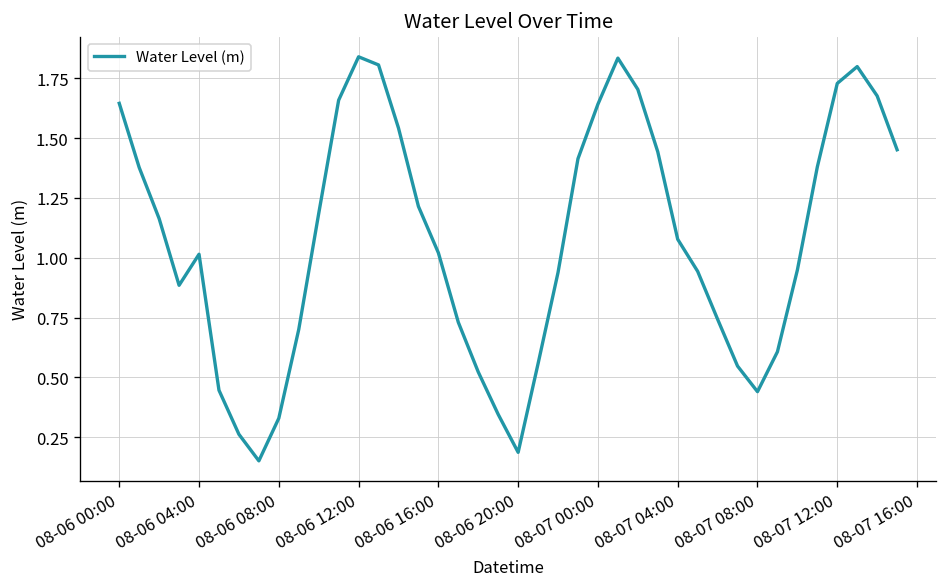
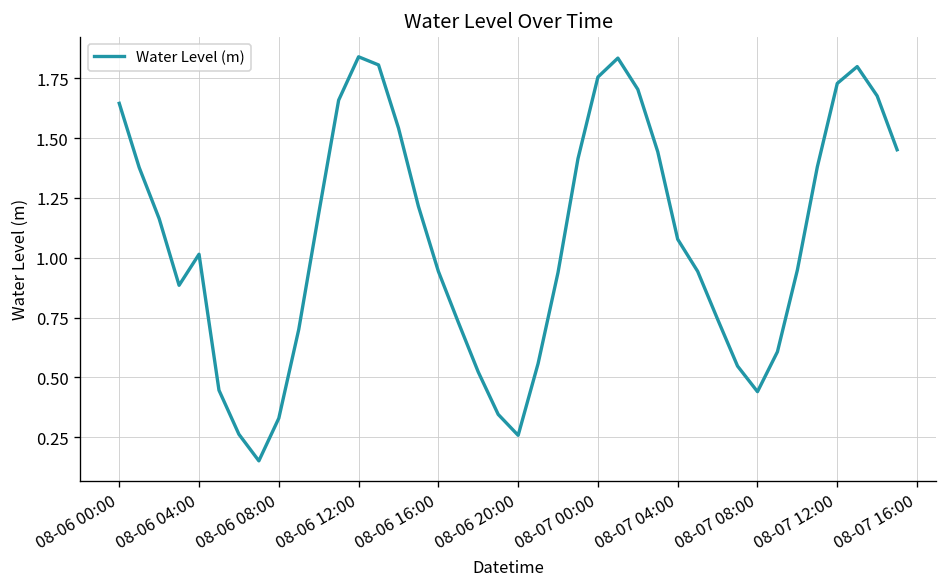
  {
    "08-06 00:00": 1.65,
    "08-06 04:00": 1.01,
    "08-06 08:00": 0.33,
    "08-06 12:00": 1.84,
-   "08-06 16:00": 1.02,
-   "08-06 20:00": 0.19,
-   "08-07 00:00": 1.64,
+   "08-06 16:00": 0.94,
+   "08-06 20:00": 0.26,
+   "08-07 00:00": 1.76,
    "08-07 04:00": 1.08,
    "08-07 08:00": 0.44,
    "08-07 12:00": 1.73
  }
